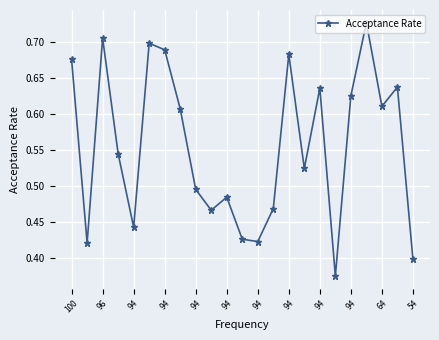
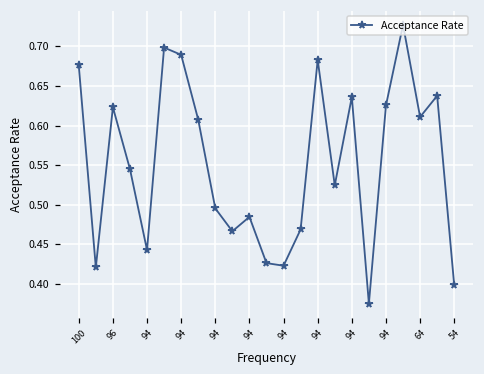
  {
    "100": 0.68,
-   "96": 0.71,
+   "96": 0.62,
    "64": 0.61,
    "54": 0.40
  }
